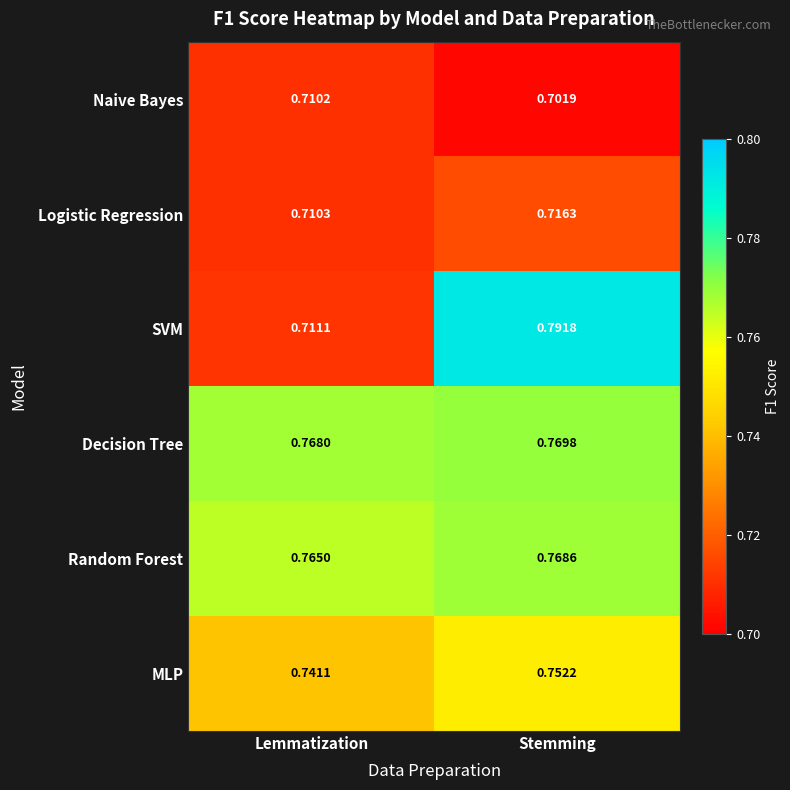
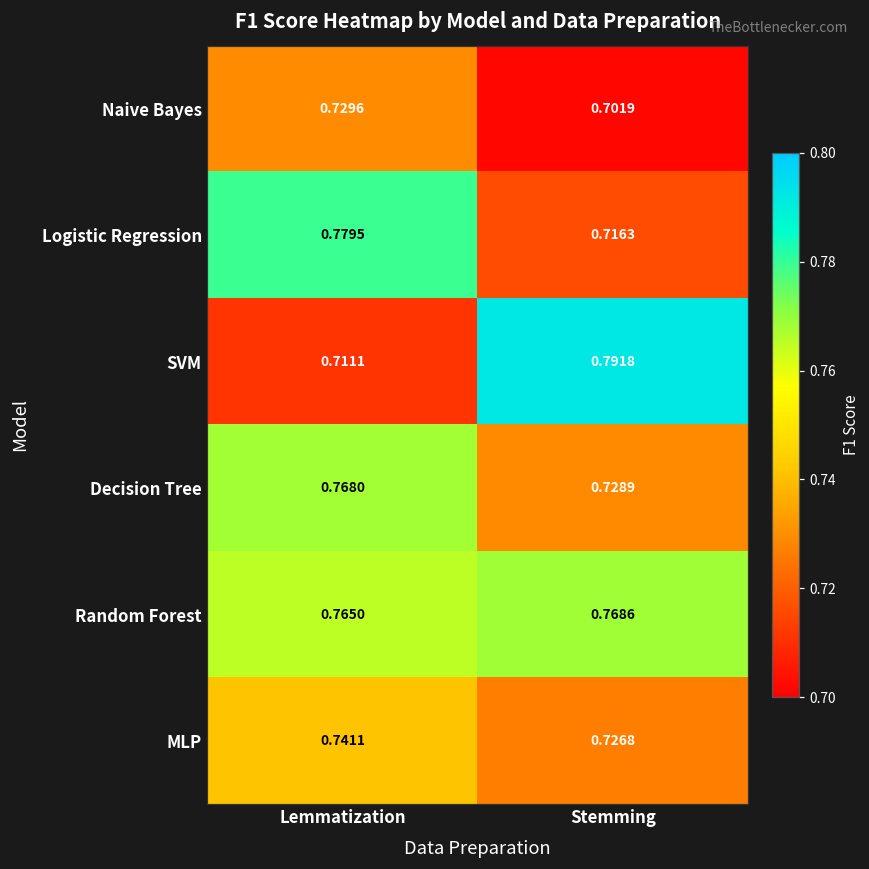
  {
    "Naive Bayes": {
-     "Lemmatization": 0.7102,
+     "Lemmatization": 0.7296,
      "Stemming": 0.7019
    },
    "Logistic Regression": {
-     "Lemmatization": 0.7103,
+     "Lemmatization": 0.7795,
      "Stemming": 0.7163
    },
    "SVM": {
      "Lemmatization": 0.7111,
      "Stemming": 0.7918
    },
    "Decision Tree": {
      "Lemmatization": 0.7680,
-     "Stemming": 0.7698
+     "Stemming": 0.7289
    },
    "Random Forest": {
      "Lemmatization": 0.7650,
      "Stemming": 0.7686
    },
    "MLP": {
      "Lemmatization": 0.7411,
-     "Stemming": 0.7522
+     "Stemming": 0.7268
    }
  }
